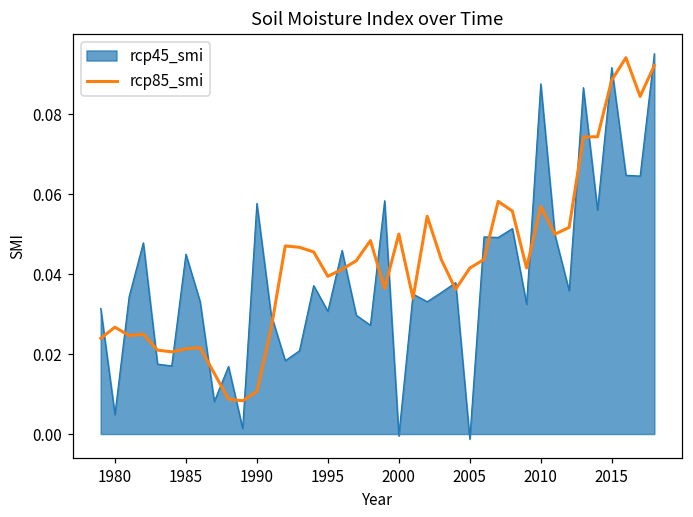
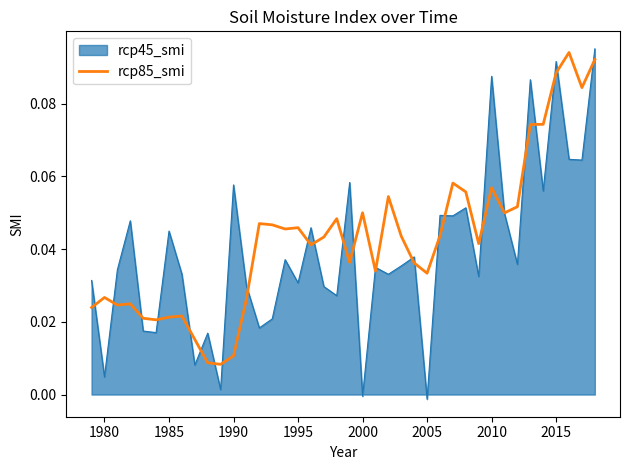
  {
    "rcp85_smi": {
      "1980": 0.027,
      "1985": 0.021,
      "1990": 0.011,
-     "1995": 0.039,
+     "1995": 0.046,
      "2000": 0.050,
-     "2005": 0.041,
+     "2005": 0.033,
      "2010": 0.057,
      "2015": 0.089
    }
  }
